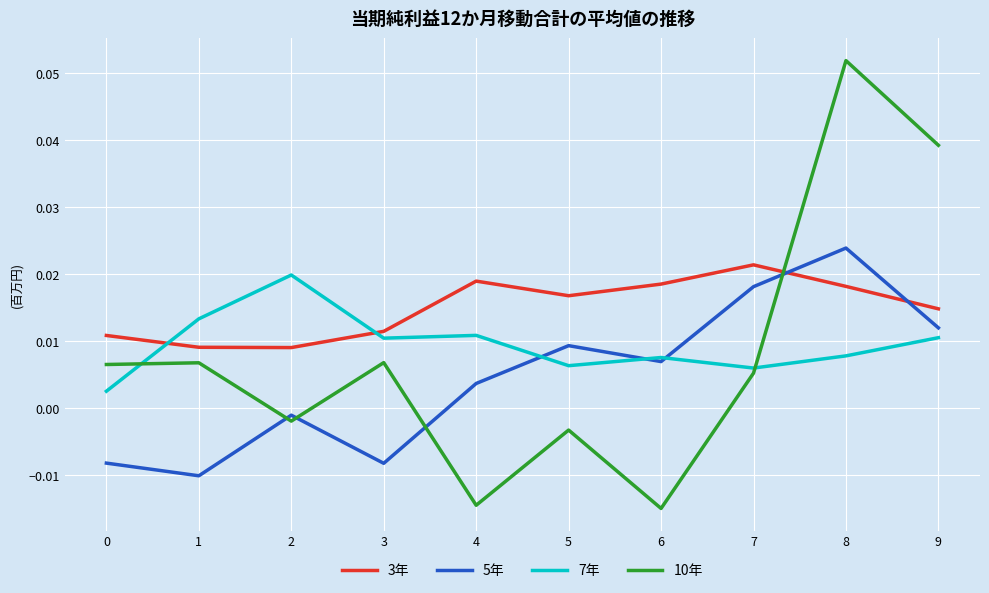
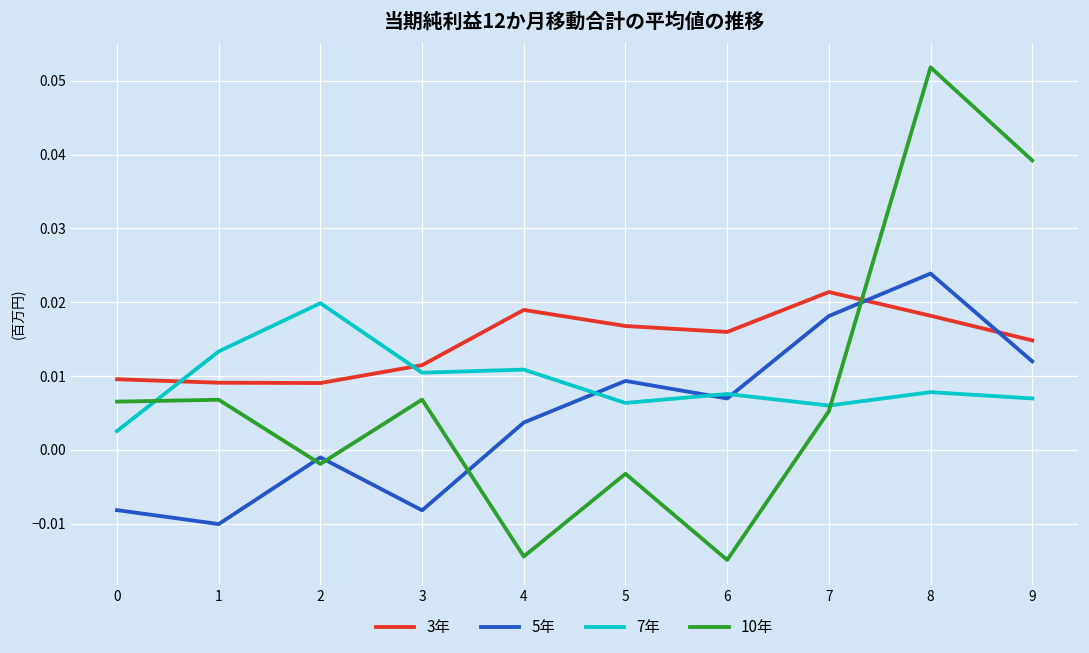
  {
    "3年": {
-     "0": 0.011,
+     "0": 0.010,
      "1": 0.009,
      "2": 0.009,
      "3": 0.011,
      "4": 0.019,
      "5": 0.017,
-     "6": 0.019,
+     "6": 0.016,
      "7": 0.021,
      "8": 0.018,
      "9": 0.015
    },
    "5年": {
      "0": -0.008,
      "1": -0.010,
      "2": -0.001,
      "3": -0.008,
      "4": 0.004,
      "5": 0.009,
      "6": 0.007,
      "7": 0.018,
      "8": 0.024,
      "9": 0.012
    },
    "7年": {
      "0": 0.003,
      "1": 0.013,
      "2": 0.020,
      "3": 0.010,
      "4": 0.011,
      "5": 0.006,
      "6": 0.008,
      "7": 0.006,
      "8": 0.008,
-     "9": 0.011
+     "9": 0.007
    },
    "10年": {
      "0": 0.007,
      "1": 0.007,
      "2": -0.002,
      "3": 0.007,
      "4": -0.014,
      "5": -0.003,
      "6": -0.015,
      "7": 0.005,
      "8": 0.052,
      "9": 0.039
    }
  }
